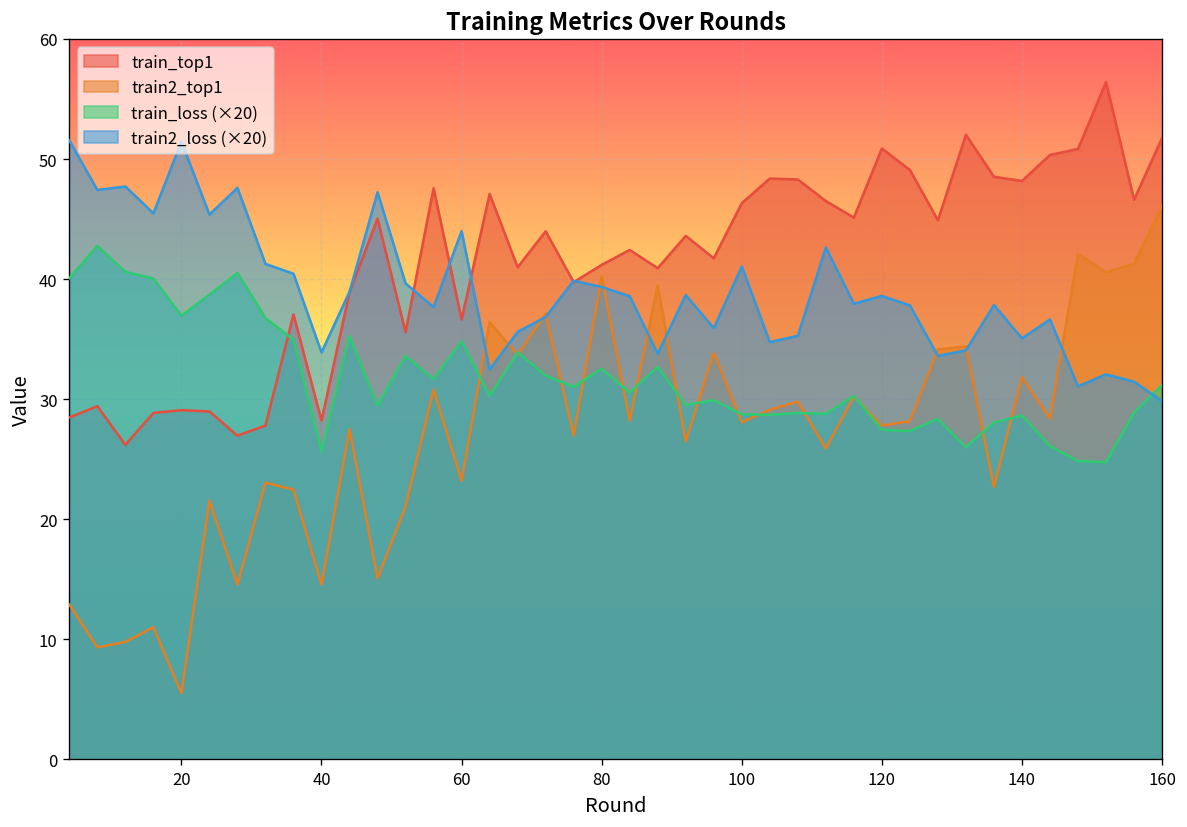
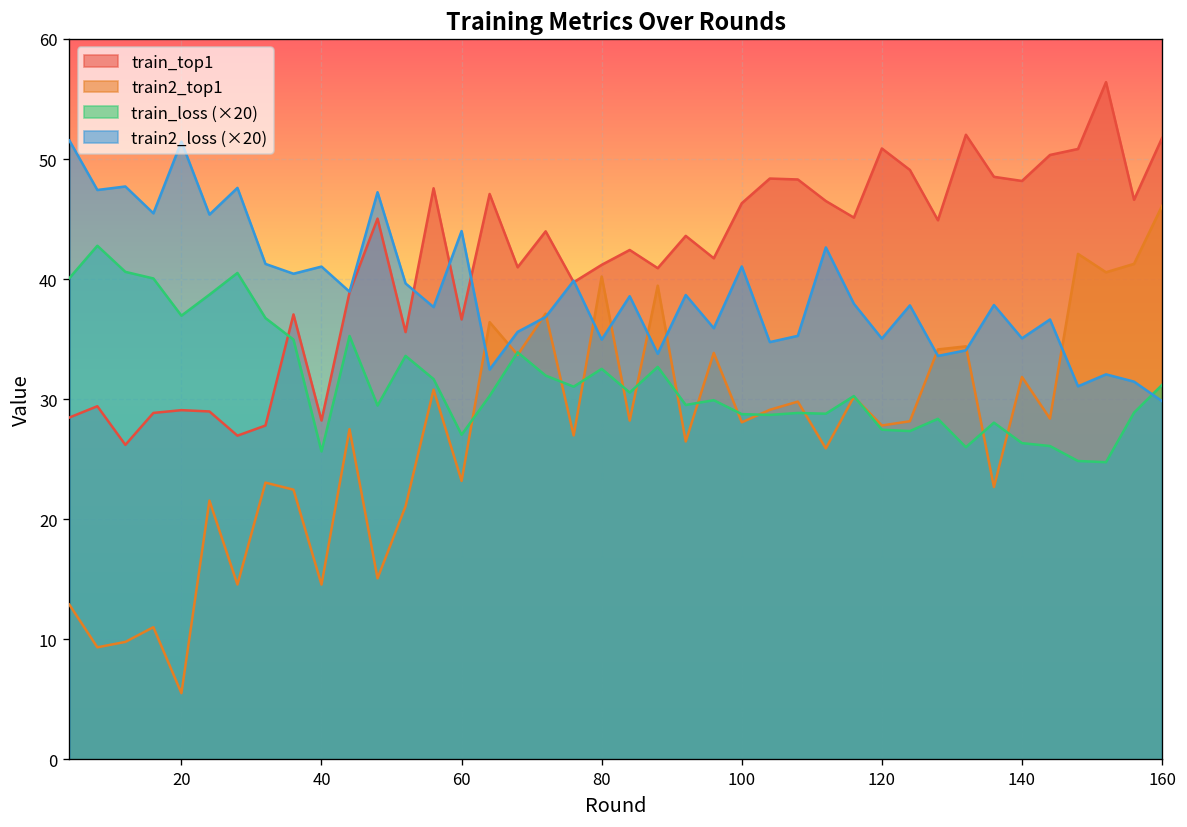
  {
    "train_loss (×20)": {
      "20": 37.0,
      "40": 25.7,
-     "60": 34.8,
+     "60": 27.0,
      "80": 32.5,
      "100": 28.8,
      "120": 27.5,
-     "140": 28.6,
+     "140": 26.3,
      "160": 31.2
    },
    "train2_loss (×20)": {
-     "40": 33.9,
+     "40": 41.0,
      "60": 44.0,
-     "80": 39.4,
+     "80": 35.0,
      "100": 41.1,
-     "120": 38.6,
+     "120": 35.1,
      "140": 35.1,
      "160": 29.8
    }
  }
